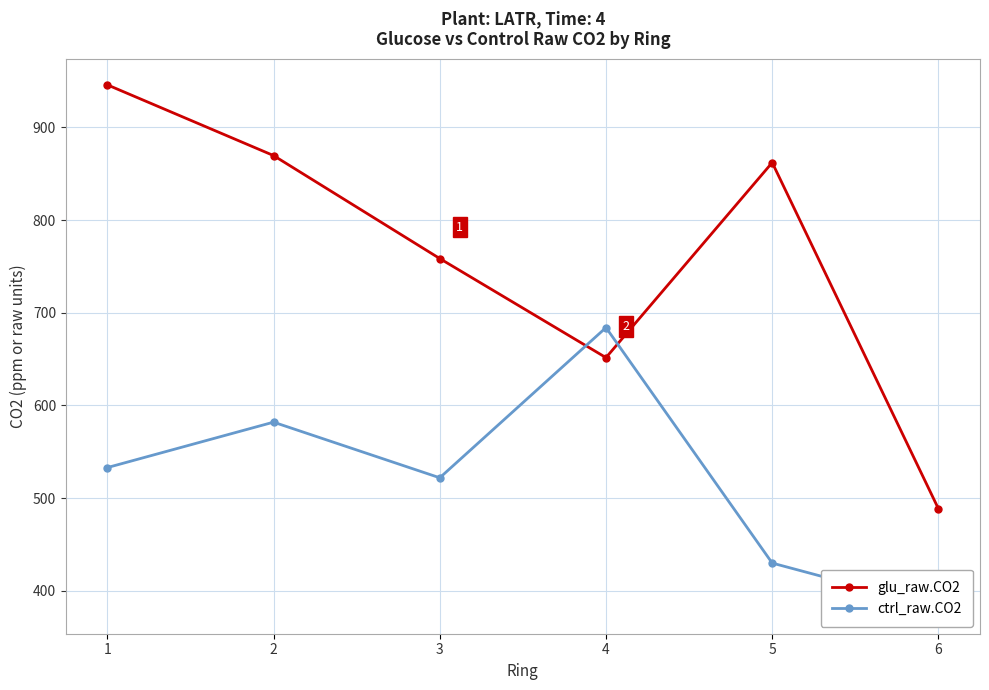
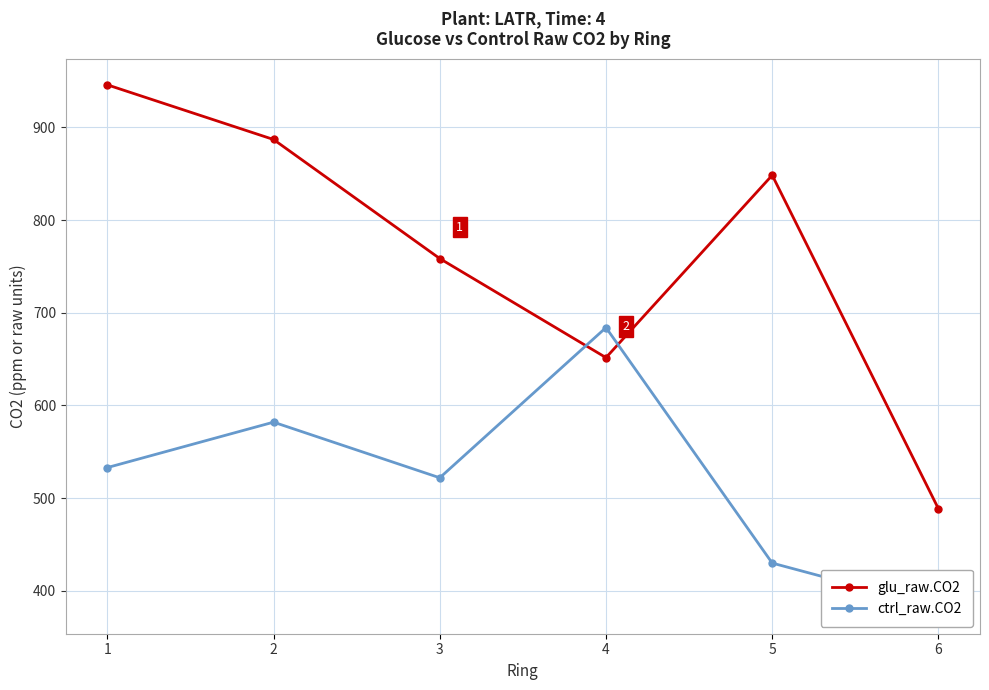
  {
    "glu_raw.CO2": {
      "1": 950,
-     "2": 870,
+     "2": 890,
      "3": 760,
      "4": 650,
-     "5": 860,
+     "5": 850,
      "6": 490
    },
    "ctrl_raw.CO2": {
      "1": 530,
      "2": 580,
      "3": 520,
      "5": 430
    }
  }
